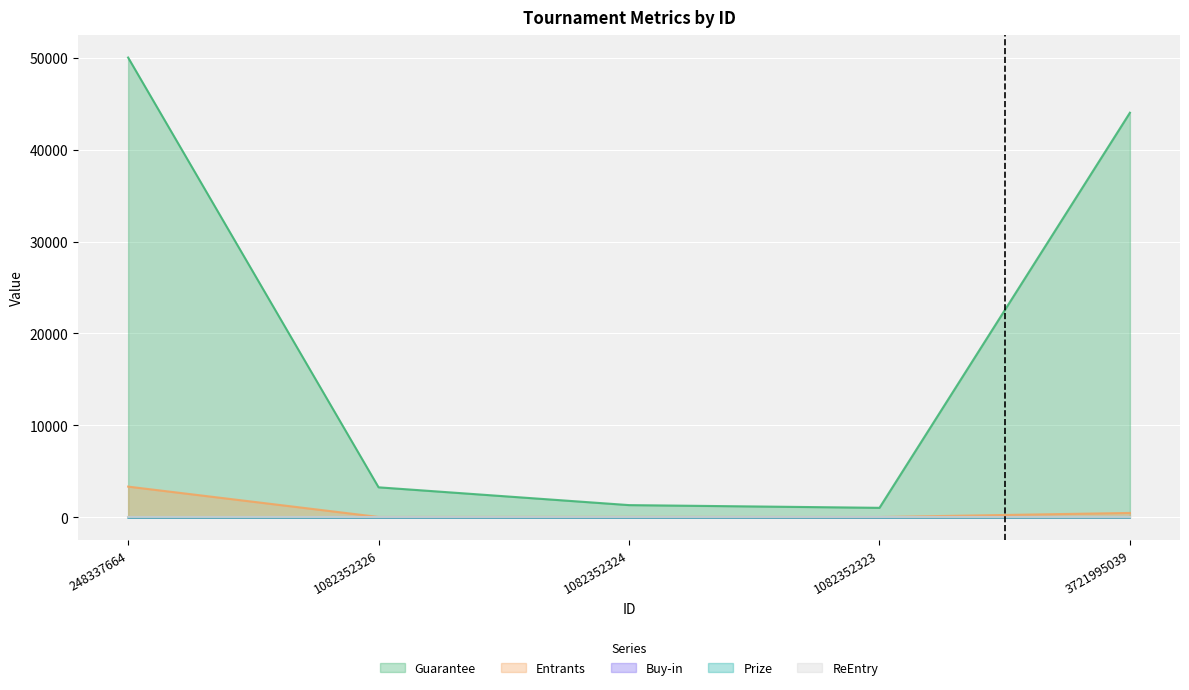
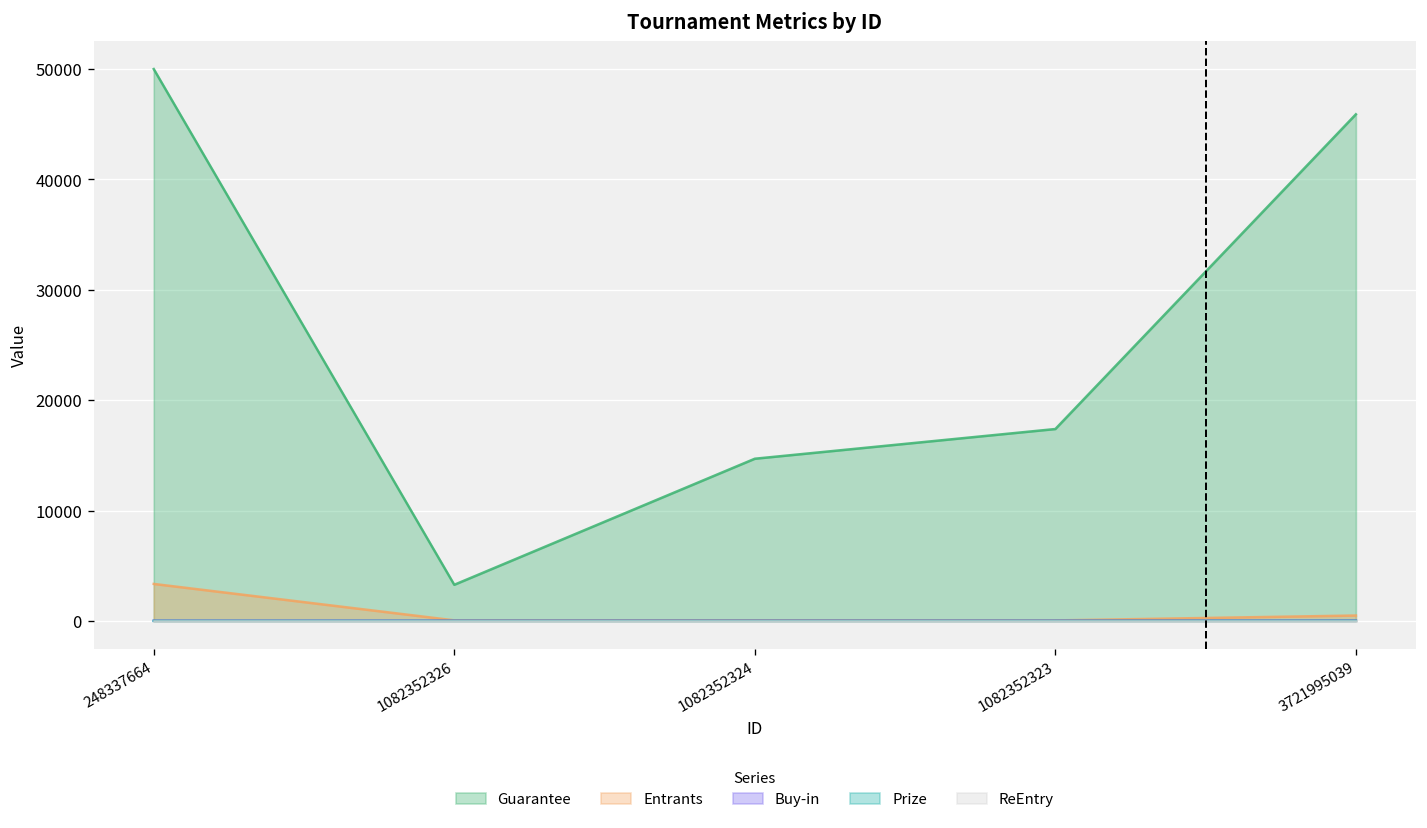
  {
    "Guarantee": {
      "248337664": 50000,
      "1082352326": 3000,
-     "1082352324": 1000,
-     "1082352323": 1000,
-     "3721995039": 44000
+     "1082352324": 15000,
+     "1082352323": 17000,
+     "3721995039": 46000
    },
    "Entrants": {
      "248337664": 3000,
      "3721995039": 0
    },
    "ReEntry": {
      "248337664": 0,
      "3721995039": 0
    }
  }
